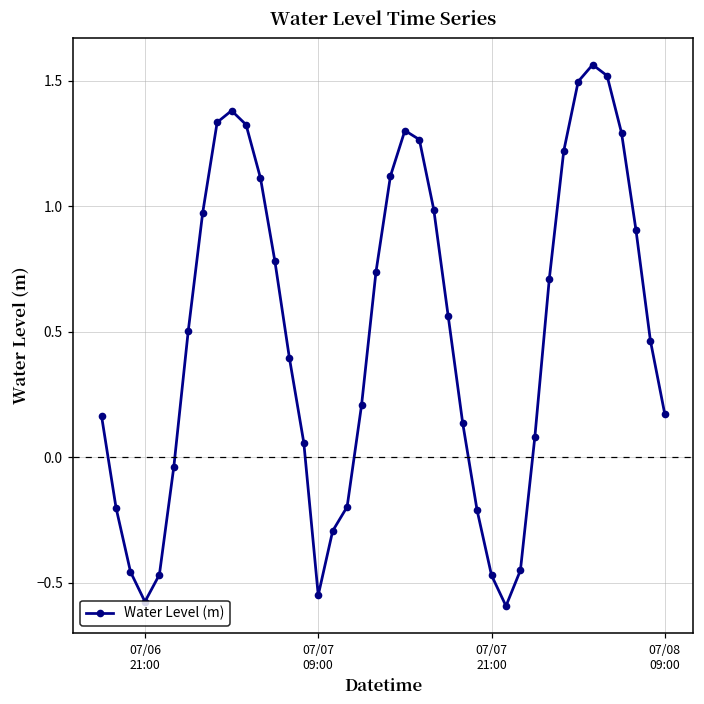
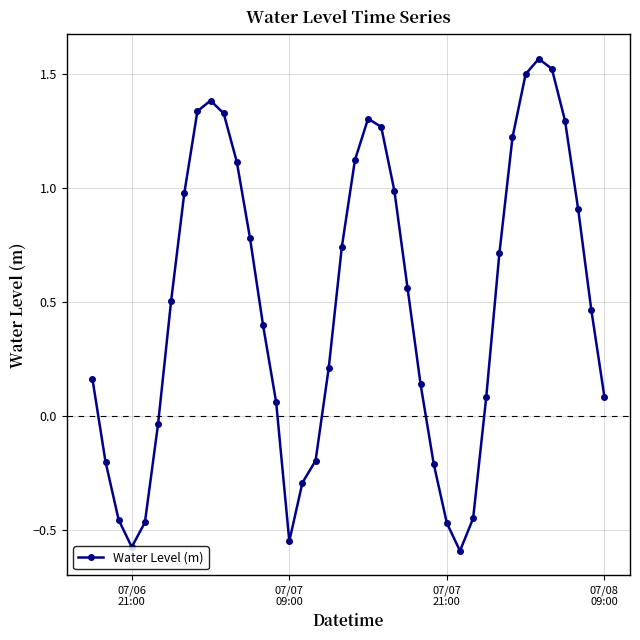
  {
    "07/07 09:00": -0.55,
    "07/07 21:00": -0.47,
-   "07/08 09:00": 0.17
+   "07/08 09:00": 0.08
  }
